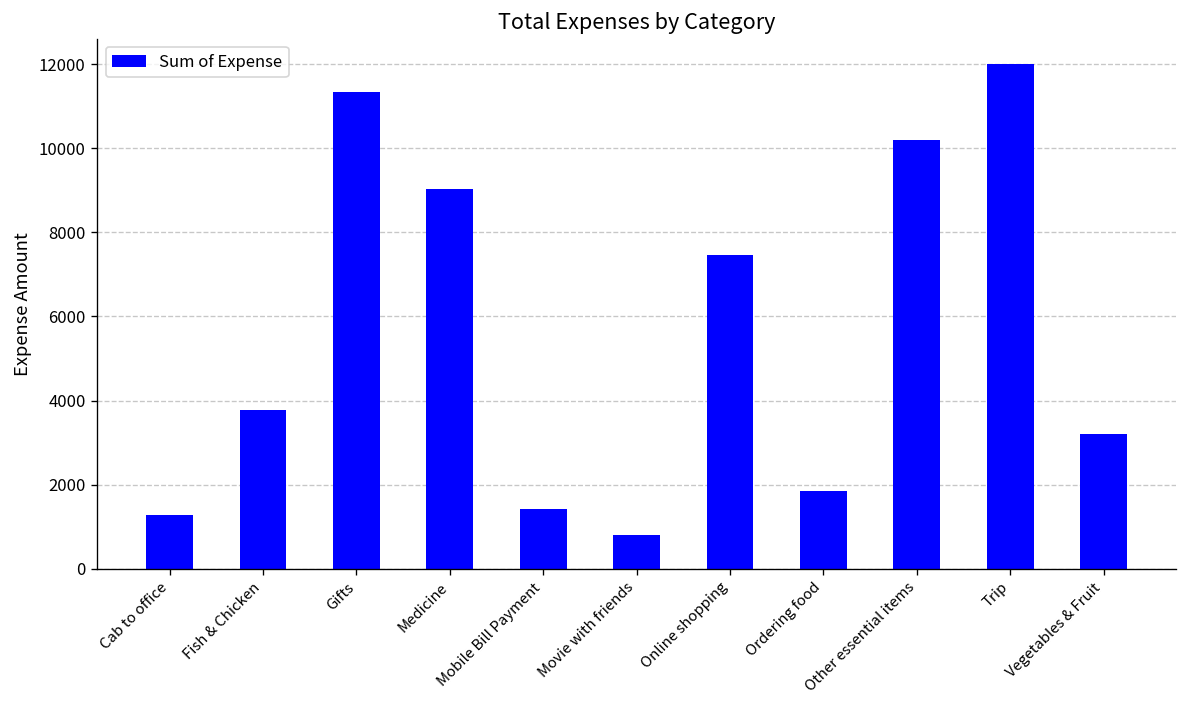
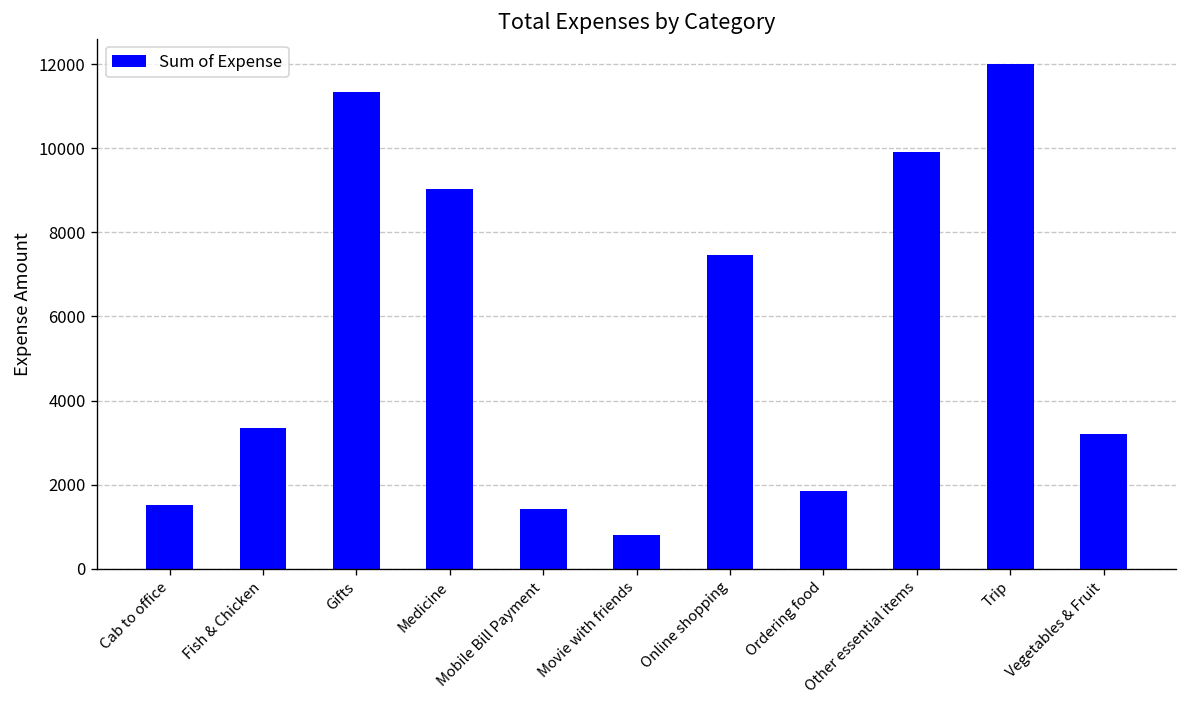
  {
-   "Cab to office": 1300,
-   "Fish & Chicken": 3800,
+   "Cab to office": 1500,
+   "Fish & Chicken": 3300,
    "Gifts": 11300,
    "Medicine": 9000,
    "Mobile Bill Payment": 1400,
    "Movie with friends": 800,
    "Online shopping": 7500,
    "Ordering food": 1900,
-   "Other essential items": 10200,
+   "Other essential items": 9900,
    "Trip": 12000,
    "Vegetables & Fruit": 3200
  }
